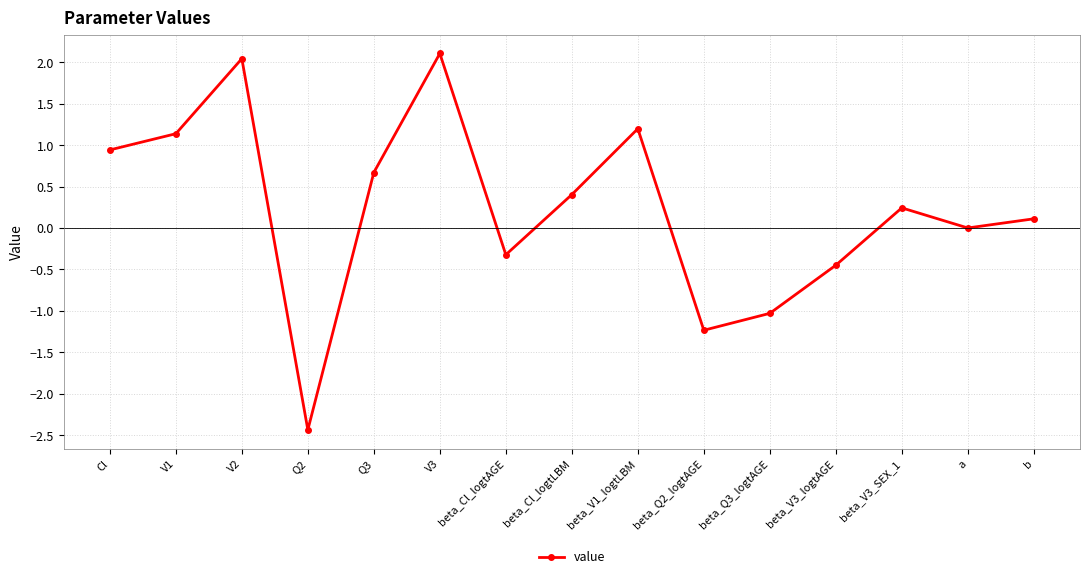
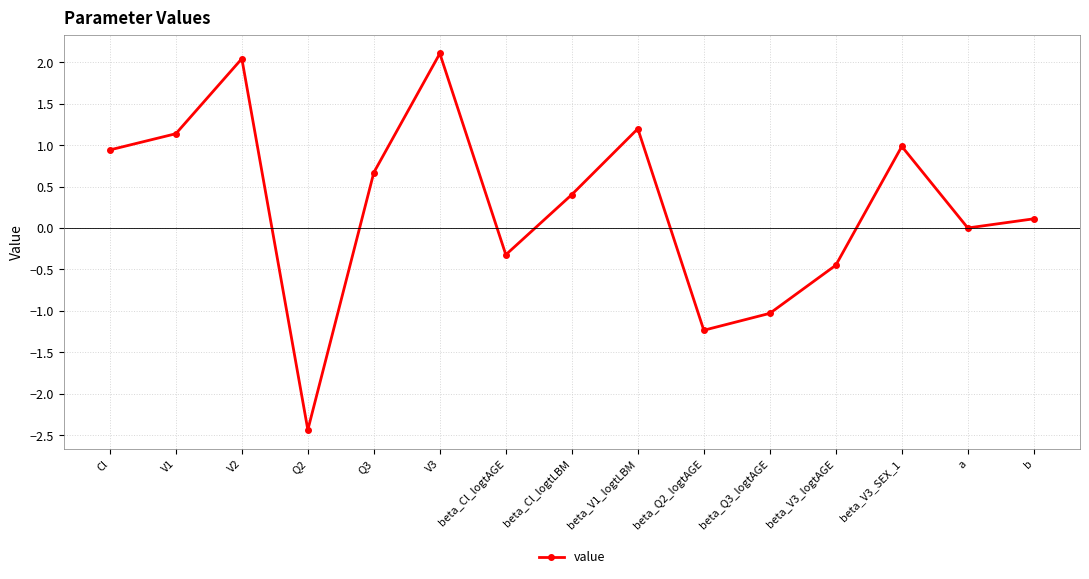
  {
    "Cl": 0.9,
    "V1": 1.1,
    "V2": 2.0,
    "Q2": -2.4,
    "Q3": 0.7,
    "V3": 2.1,
    "beta_Cl_logtAGE": -0.3,
    "beta_Cl_logtLBM": 0.4,
    "beta_V1_logtLBM": 1.2,
    "beta_Q2_logtAGE": -1.2,
    "beta_Q3_logtAGE": -1.0,
    "beta_V3_logtAGE": -0.4,
-   "beta_V3_SEX_1": 0.2,
+   "beta_V3_SEX_1": 1.0,
    "a": 0.0,
    "b": 0.1
  }
